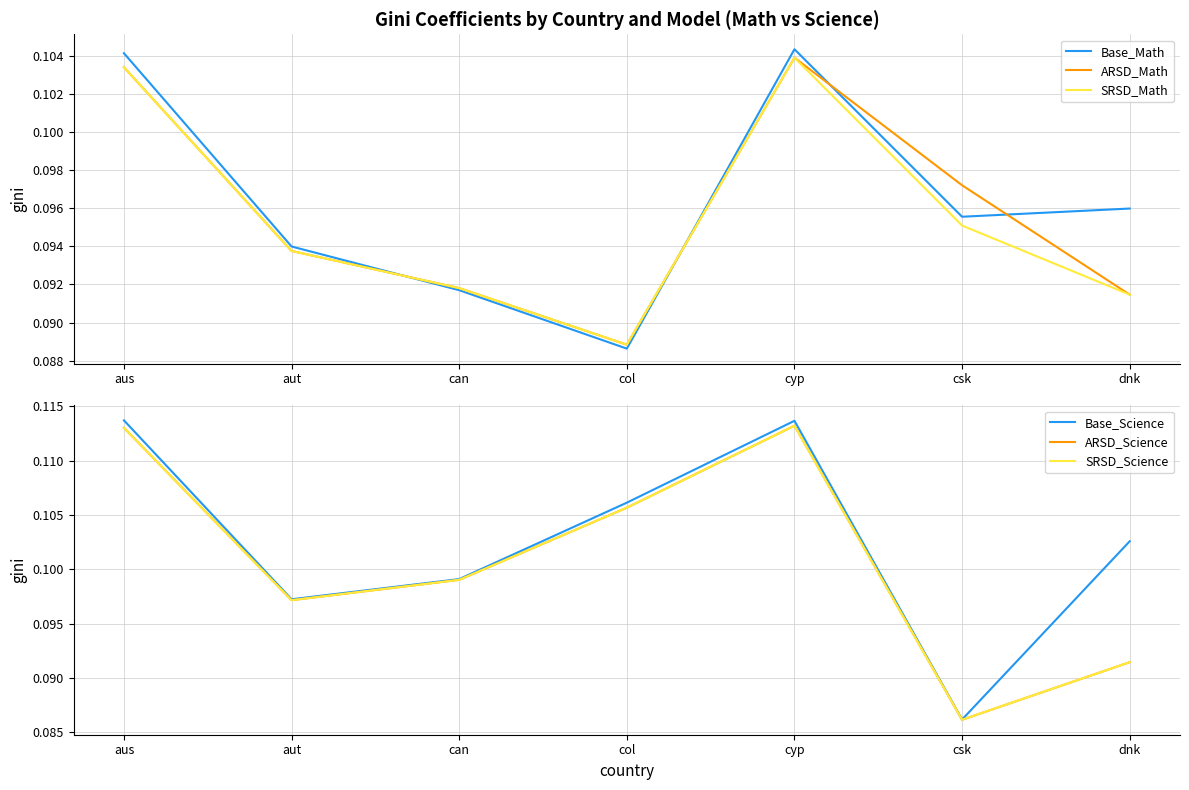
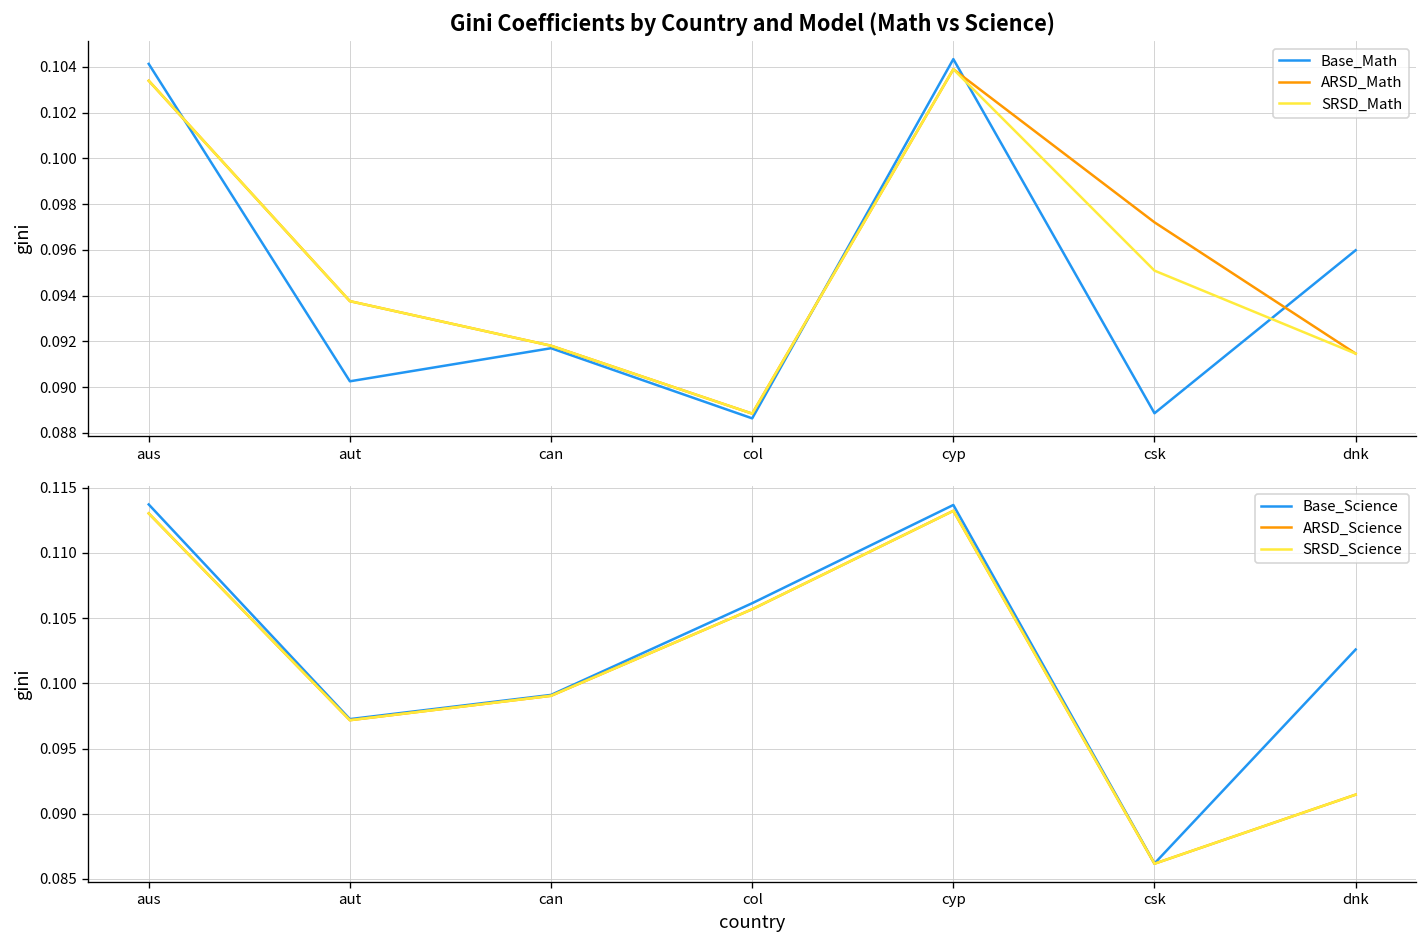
  {
    "Gini Coefficients by Country and Model (Math vs Science)": {
      "Base_Math": {
        "aus": 0.1041,
-       "aut": 0.0940,
+       "aut": 0.0903,
        "col": 0.0886,
        "cyp": 0.1043,
-       "csk": 0.0956,
+       "csk": 0.0889,
        "dnk": 0.0960
      },
      "ARSD_Math": {
        "csk": 0.0972
      },
      "SRSD_Math": {
        "csk": 0.0951
      }
    }
  }
